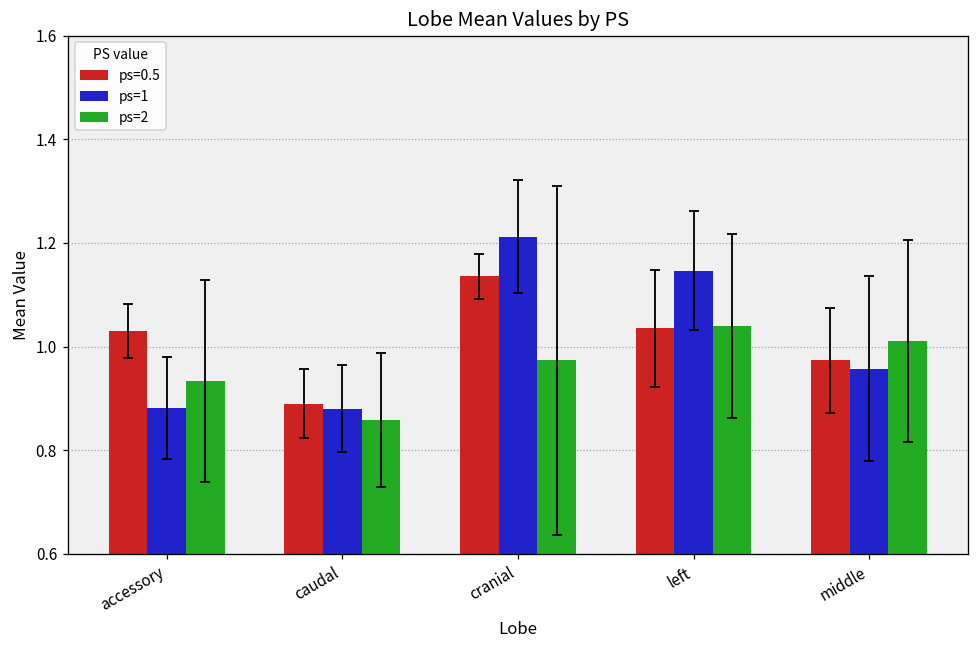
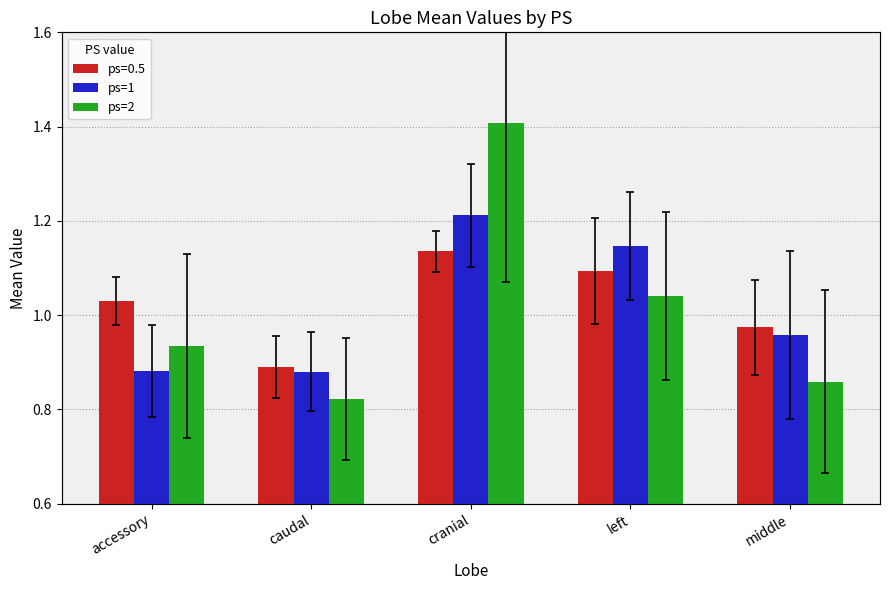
  {
    "ps=0.5": {
      "accessory": 1.03,
      "caudal": 0.89,
      "cranial": 1.14,
-     "left": 1.03,
+     "left": 1.09,
      "middle": 0.97
    },
    "ps=1": {
      "accessory": 0.88,
      "caudal": 0.88,
      "cranial": 1.21,
      "left": 1.15,
      "middle": 0.96
    },
    "ps=2": {
      "accessory": 0.93,
-     "caudal": 0.86,
-     "cranial": 0.97,
+     "caudal": 0.82,
+     "cranial": 1.41,
      "left": 1.04,
-     "middle": 1.01
+     "middle": 0.86
    }
  }
